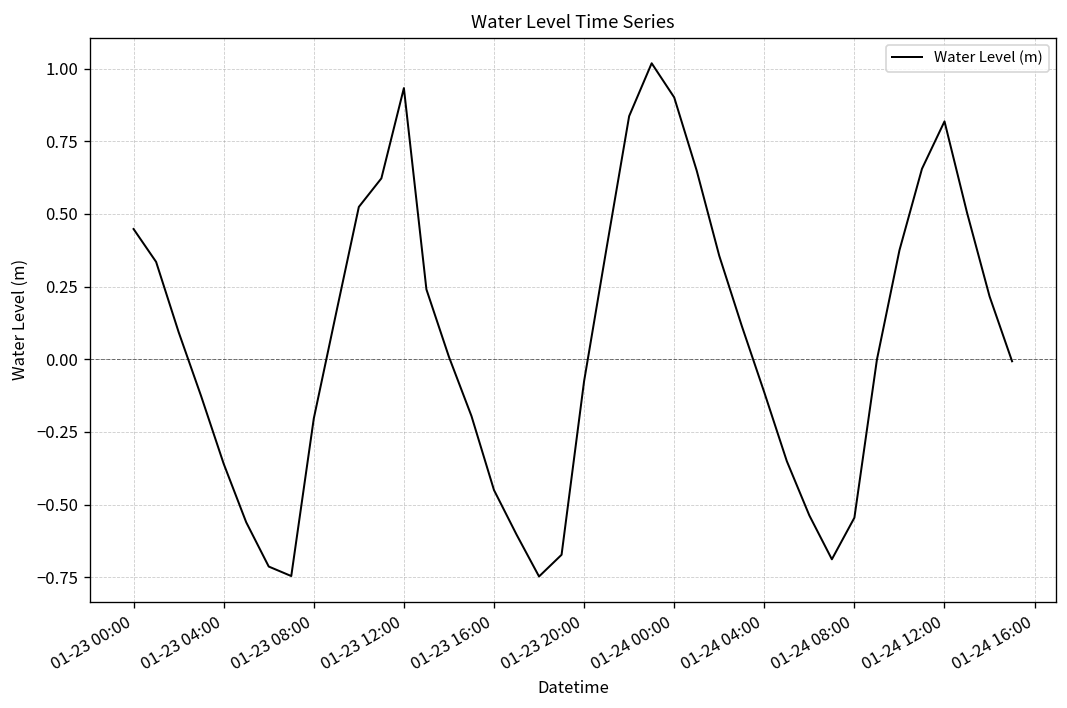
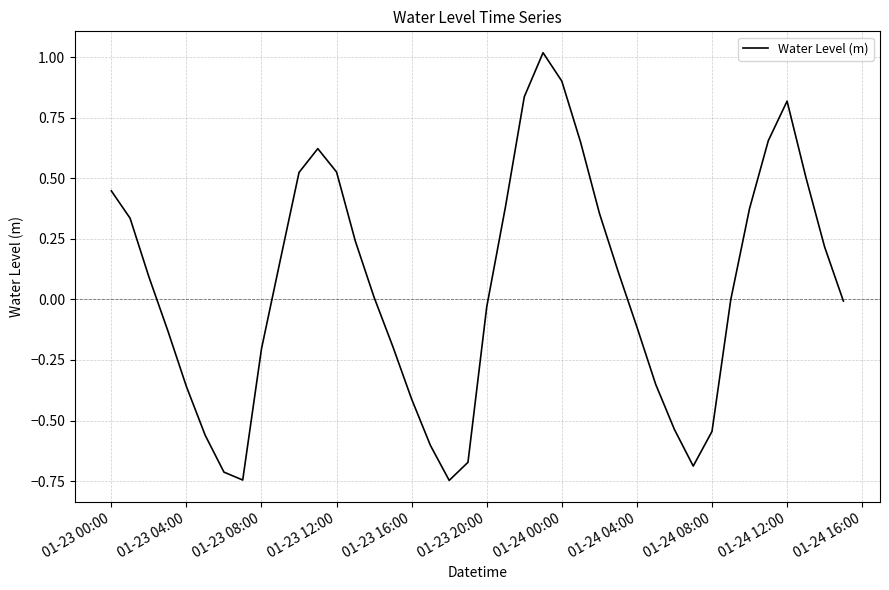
  {
    "01-23 00:00": 0.45,
    "01-23 04:00": -0.36,
    "01-23 08:00": -0.20,
-   "01-23 12:00": 0.93,
-   "01-23 16:00": -0.45,
-   "01-23 20:00": -0.08,
+   "01-23 12:00": 0.53,
+   "01-23 16:00": -0.41,
+   "01-23 20:00": -0.03,
    "01-24 00:00": 0.90,
    "01-24 04:00": -0.11,
    "01-24 08:00": -0.55,
    "01-24 12:00": 0.82
  }
